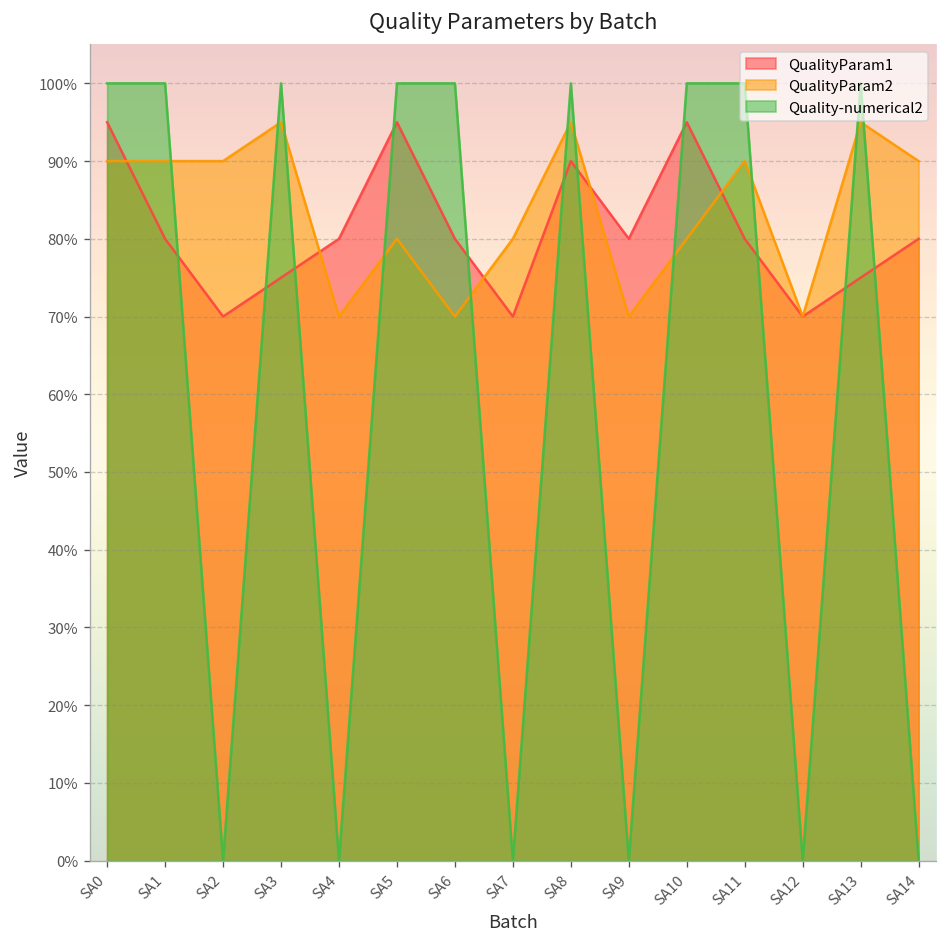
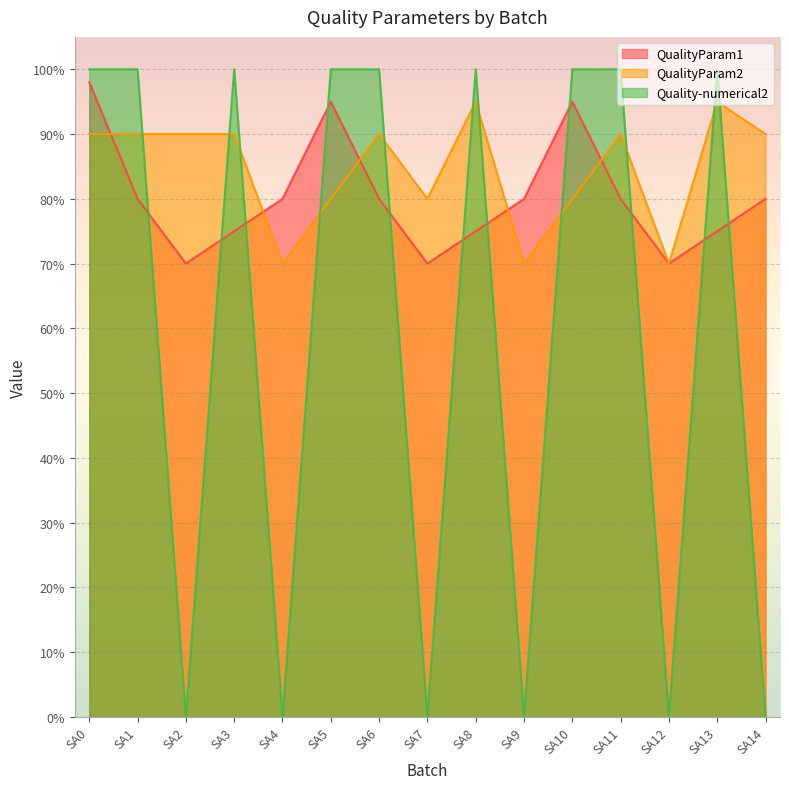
  {
    "QualityParam1": {
-     "SA0": "95%",
+     "SA0": "98%",
      "SA1": "80%",
      "SA2": "70%",
      "SA3": "75%",
      "SA4": "80%",
      "SA5": "95%",
      "SA6": "80%",
      "SA7": "70%",
-     "SA8": "90%",
+     "SA8": "75%",
      "SA9": "80%",
      "SA10": "95%",
      "SA11": "80%",
      "SA13": "75%",
      "SA14": "80%"
    },
    "QualityParam2": {
      "SA0": "90%",
      "SA1": "90%",
      "SA2": "90%",
-     "SA3": "95%",
+     "SA3": "90%",
      "SA4": "70%",
      "SA5": "80%",
-     "SA6": "70%",
+     "SA6": "90%",
      "SA7": "80%",
      "SA8": "95%",
      "SA9": "70%",
      "SA10": "80%",
      "SA11": "90%",
      "SA14": "90%"
    },
    "Quality-numerical2": {
      "SA0": "100%",
      "SA1": "100%",
      "SA2": "0%",
      "SA3": "100%",
      "SA4": "0%",
      "SA5": "100%",
      "SA6": "100%",
      "SA7": "0%",
      "SA8": "100%",
      "SA9": "0%",
      "SA10": "100%",
      "SA12": "0%",
      "SA14": "0%"
    }
  }
